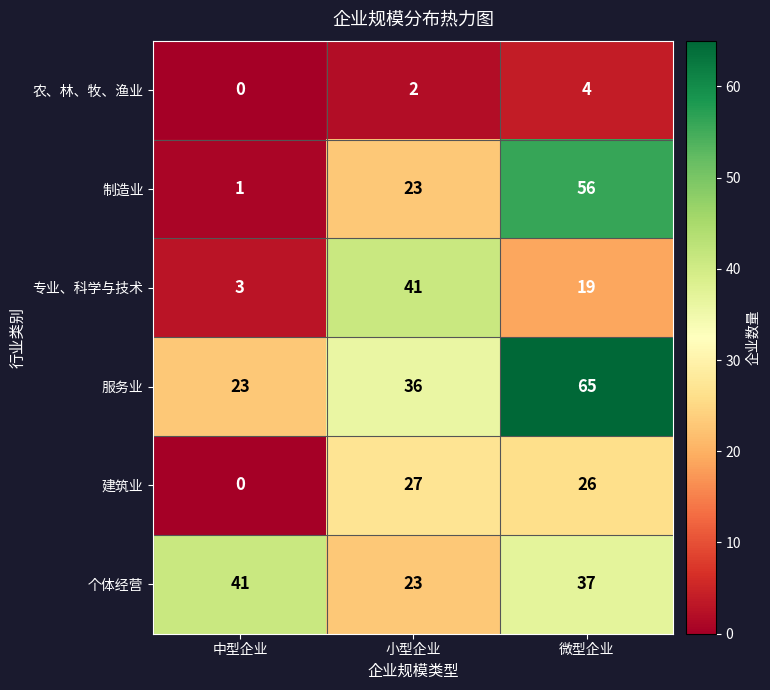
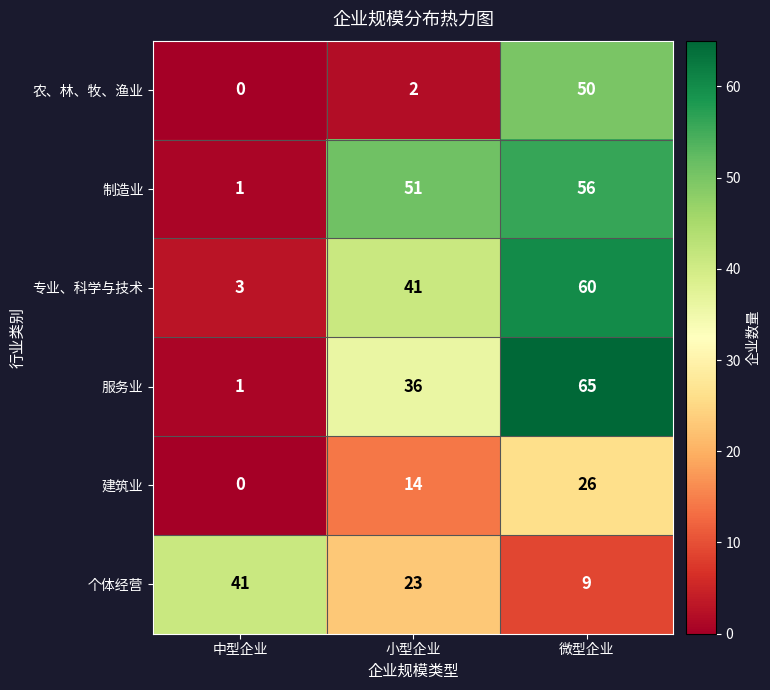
  {
    "农、林、牧、渔业": {
      "中型企业": 0,
      "小型企业": 2,
-     "微型企业": 4
+     "微型企业": 50
    },
    "制造业": {
      "中型企业": 1,
-     "小型企业": 23,
+     "小型企业": 51,
      "微型企业": 56
    },
    "专业、科学与技术": {
      "中型企业": 3,
      "小型企业": 41,
-     "微型企业": 19
+     "微型企业": 60
    },
    "服务业": {
-     "中型企业": 23,
+     "中型企业": 1,
      "小型企业": 36,
      "微型企业": 65
    },
    "建筑业": {
      "中型企业": 0,
-     "小型企业": 27,
+     "小型企业": 14,
      "微型企业": 26
    },
    "个体经营": {
      "中型企业": 41,
      "小型企业": 23,
-     "微型企业": 37
+     "微型企业": 9
    }
  }
